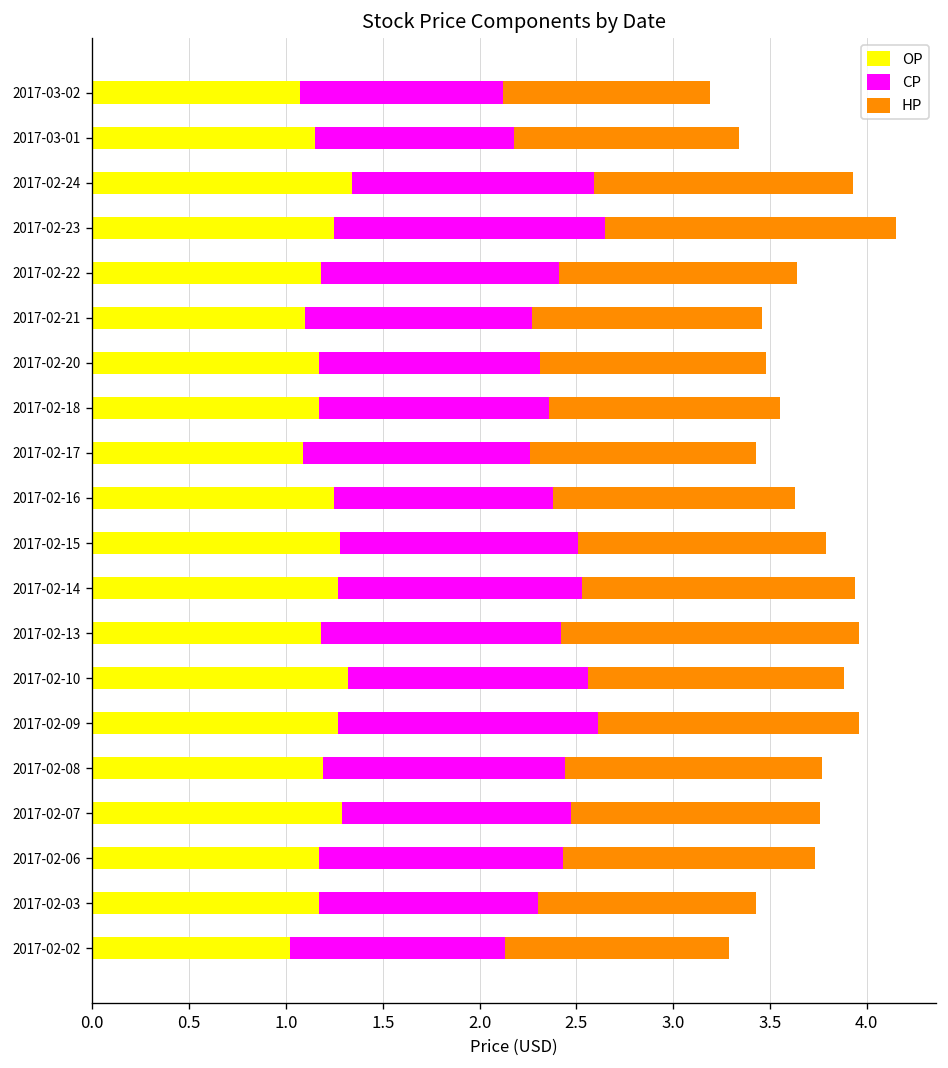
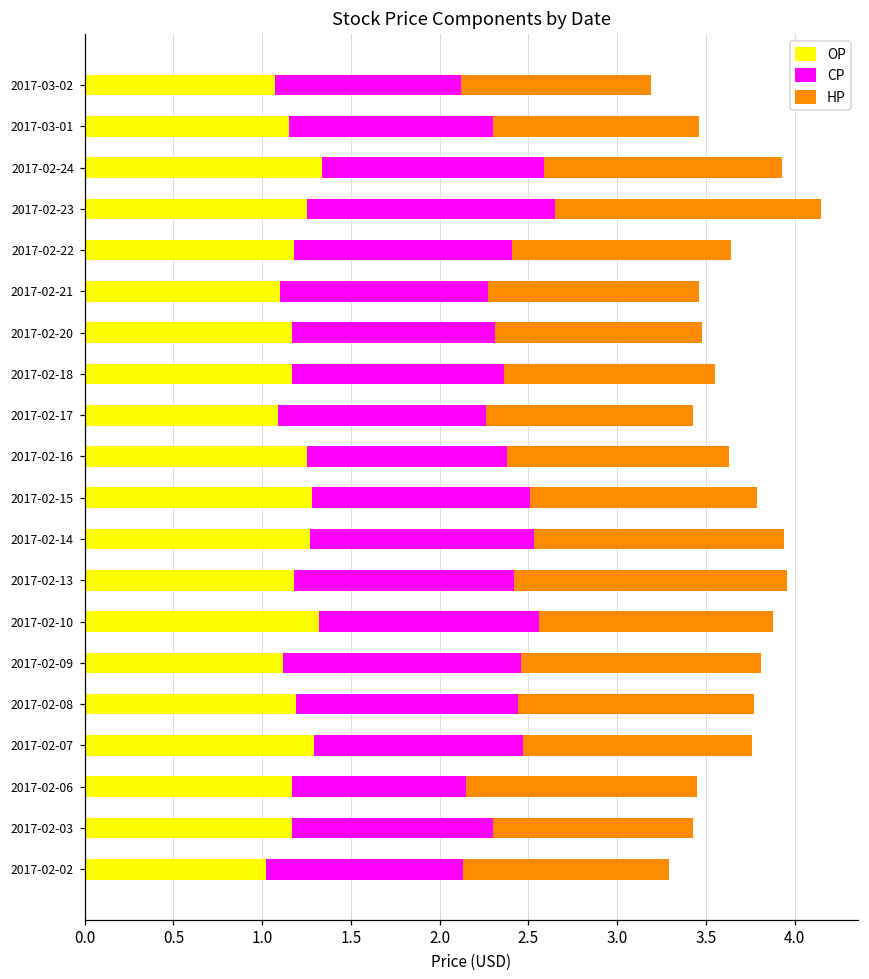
  {
    "OP": {
      "2017-03-02": 1.07,
      "2017-03-01": 1.15,
      "2017-02-24": 1.34,
      "2017-02-23": 1.25,
      "2017-02-22": 1.18,
      "2017-02-21": 1.10,
      "2017-02-20": 1.17,
      "2017-02-18": 1.17,
      "2017-02-17": 1.09,
      "2017-02-16": 1.25,
      "2017-02-15": 1.28,
      "2017-02-14": 1.27,
      "2017-02-13": 1.18,
      "2017-02-10": 1.32,
-     "2017-02-09": 1.27,
+     "2017-02-09": 1.12,
      "2017-02-08": 1.19,
      "2017-02-07": 1.29,
      "2017-02-06": 1.17,
      "2017-02-03": 1.17,
      "2017-02-02": 1.02
    },
    "CP": {
      "2017-03-02": 1.05,
-     "2017-03-01": 1.03,
+     "2017-03-01": 1.15,
      "2017-02-24": 1.25,
      "2017-02-23": 1.40,
      "2017-02-22": 1.23,
      "2017-02-21": 1.17,
      "2017-02-20": 1.14,
      "2017-02-18": 1.19,
      "2017-02-17": 1.17,
      "2017-02-16": 1.13,
      "2017-02-15": 1.23,
      "2017-02-14": 1.26,
      "2017-02-13": 1.24,
      "2017-02-10": 1.24,
      "2017-02-09": 1.34,
      "2017-02-08": 1.25,
      "2017-02-07": 1.18,
-     "2017-02-06": 1.26,
+     "2017-02-06": 0.98,
      "2017-02-03": 1.13,
      "2017-02-02": 1.11
    },
    "HP": {
      "2017-03-02": 1.07,
      "2017-03-01": 1.16,
      "2017-02-24": 1.34,
      "2017-02-23": 1.50,
      "2017-02-22": 1.23,
      "2017-02-21": 1.19,
      "2017-02-20": 1.17,
      "2017-02-18": 1.19,
      "2017-02-17": 1.17,
      "2017-02-16": 1.25,
      "2017-02-15": 1.28,
      "2017-02-14": 1.41,
      "2017-02-13": 1.54,
      "2017-02-10": 1.32,
      "2017-02-09": 1.35,
      "2017-02-08": 1.33,
      "2017-02-07": 1.29,
      "2017-02-06": 1.30,
      "2017-02-03": 1.13,
      "2017-02-02": 1.16
    }
  }
